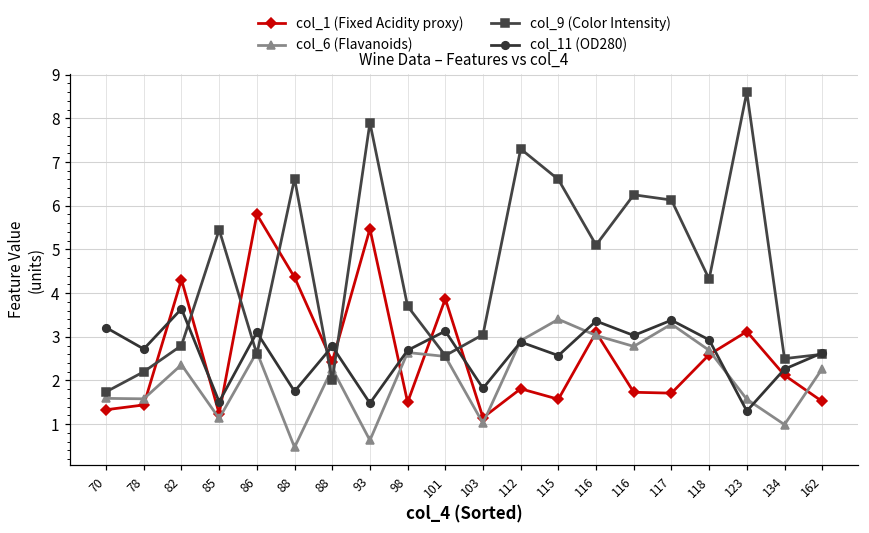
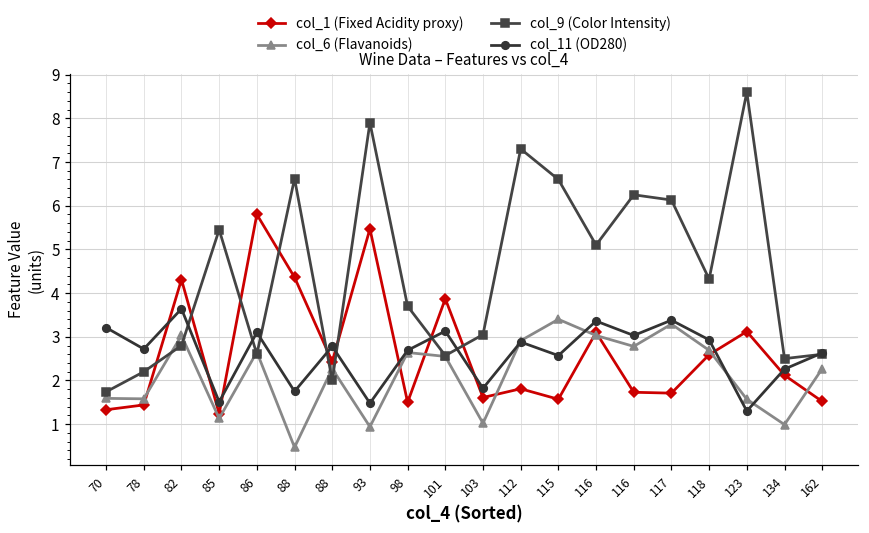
  {
    "col_1 (Fixed Acidity proxy)": {
      "70": 1.3,
      "78": 1.4,
      "82": 4.3,
      "85": 1.2,
      "86": 5.8,
      "93": 5.5,
      "98": 1.5,
      "101": 3.9,
-     "103": 1.2,
+     "103": 1.6,
      "112": 1.8,
      "115": 1.6,
      "117": 1.7,
      "118": 2.6,
      "123": 3.1,
      "134": 2.1,
      "162": 1.5
    },
    "col_6 (Flavanoids)": {
      "70": 1.6,
      "78": 1.6,
-     "82": 2.4,
+     "82": 3.0,
      "85": 1.1,
-     "93": 0.6,
+     "93": 0.9,
      "103": 1.0,
      "115": 3.4,
      "117": 3.3,
      "118": 2.7,
      "123": 1.6,
      "134": 1.0,
      "162": 2.3
    }
  }
